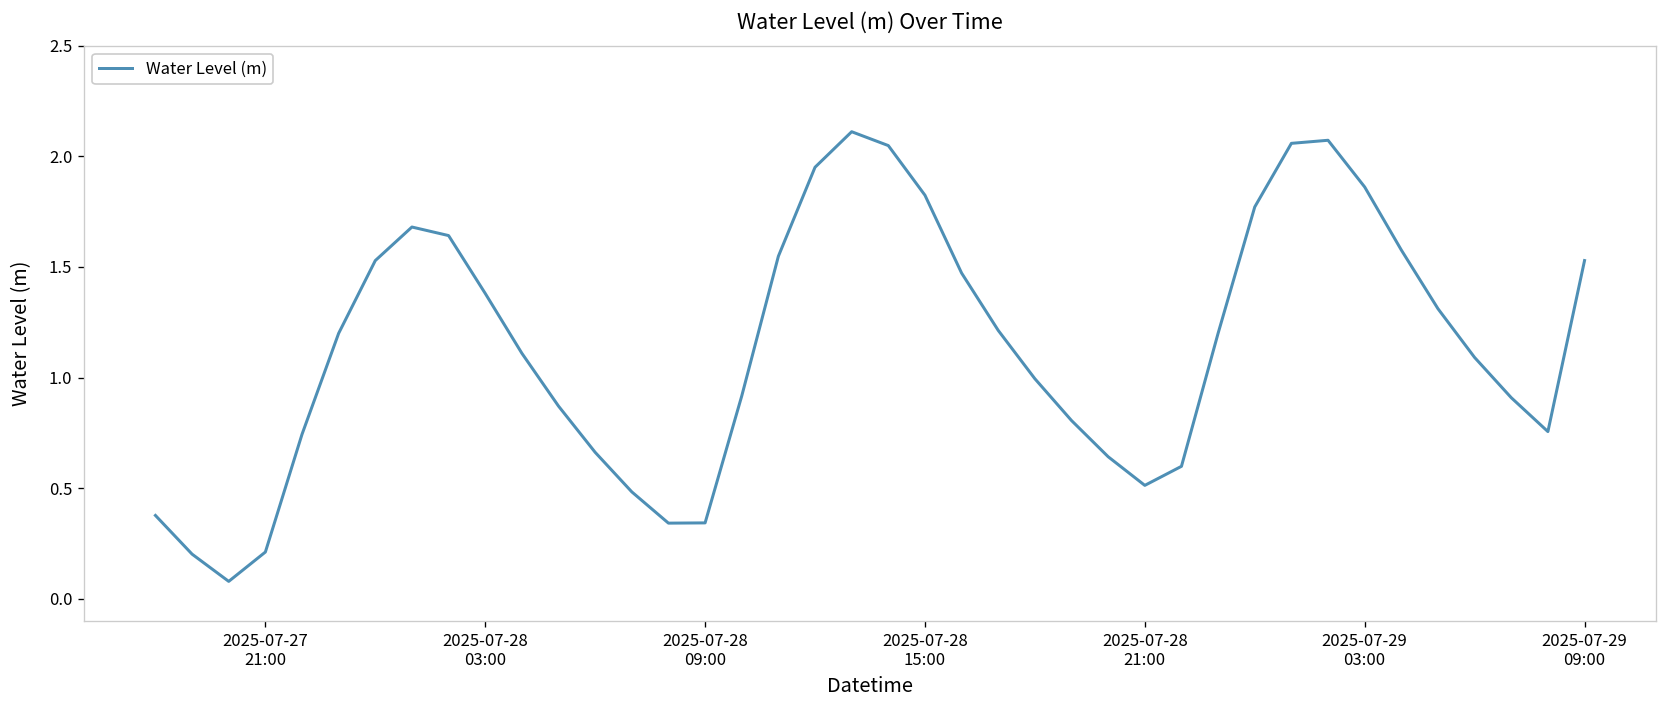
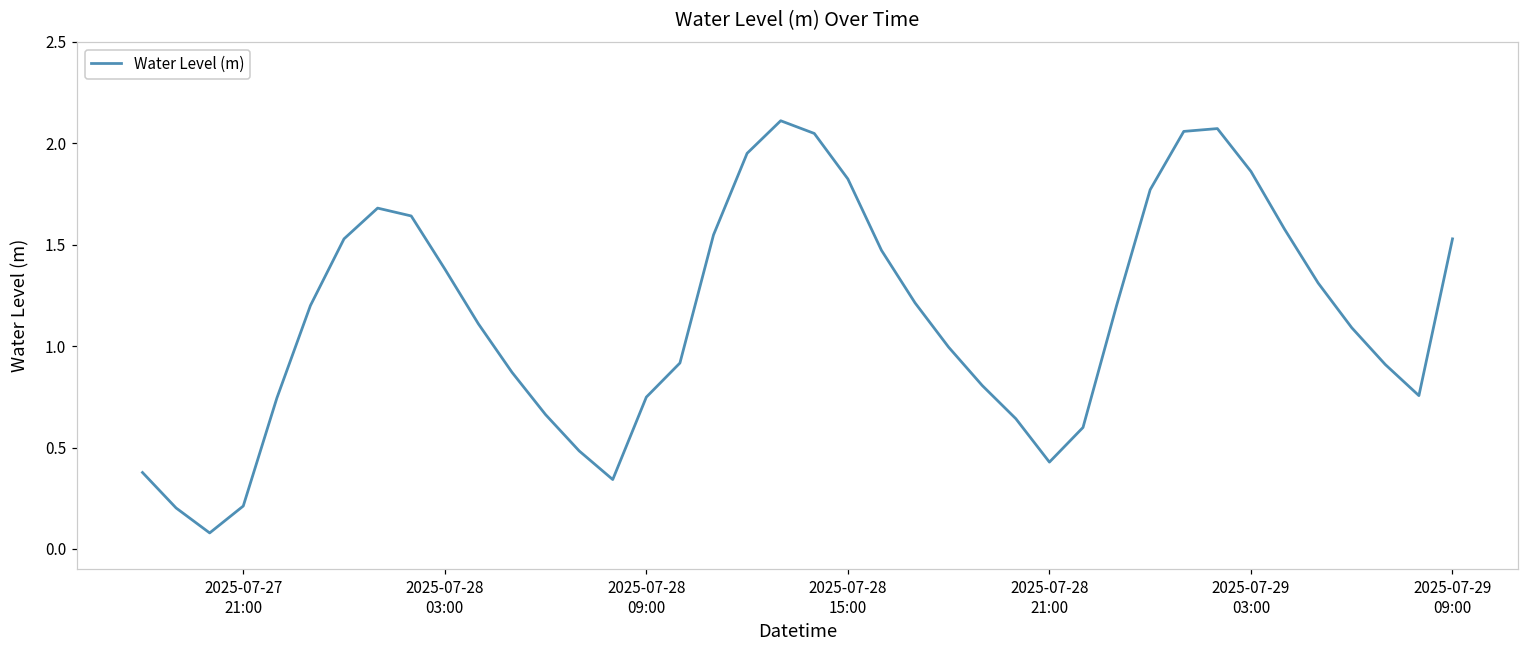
  {
    "2025-07-27 21:00": 0.21,
    "2025-07-28 03:00": 1.38,
-   "2025-07-28 09:00": 0.34,
+   "2025-07-28 09:00": 0.75,
    "2025-07-28 15:00": 1.82,
-   "2025-07-28 21:00": 0.51,
+   "2025-07-28 21:00": 0.43,
    "2025-07-29 03:00": 1.86,
    "2025-07-29 09:00": 1.53
  }
